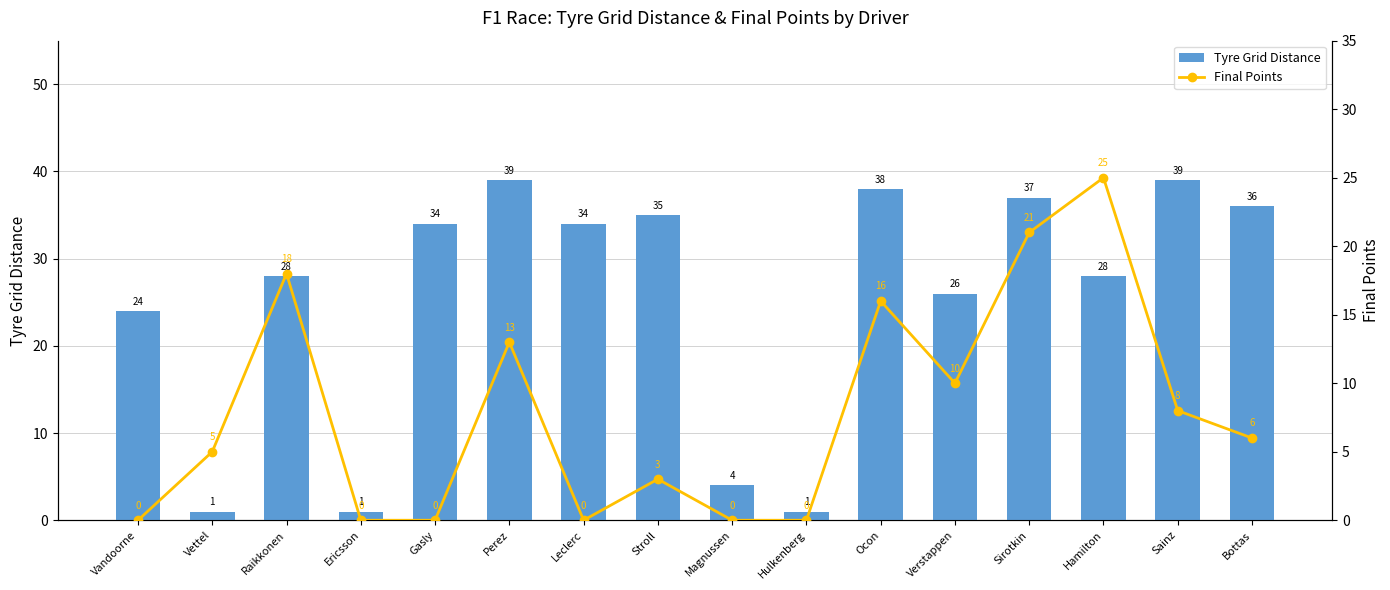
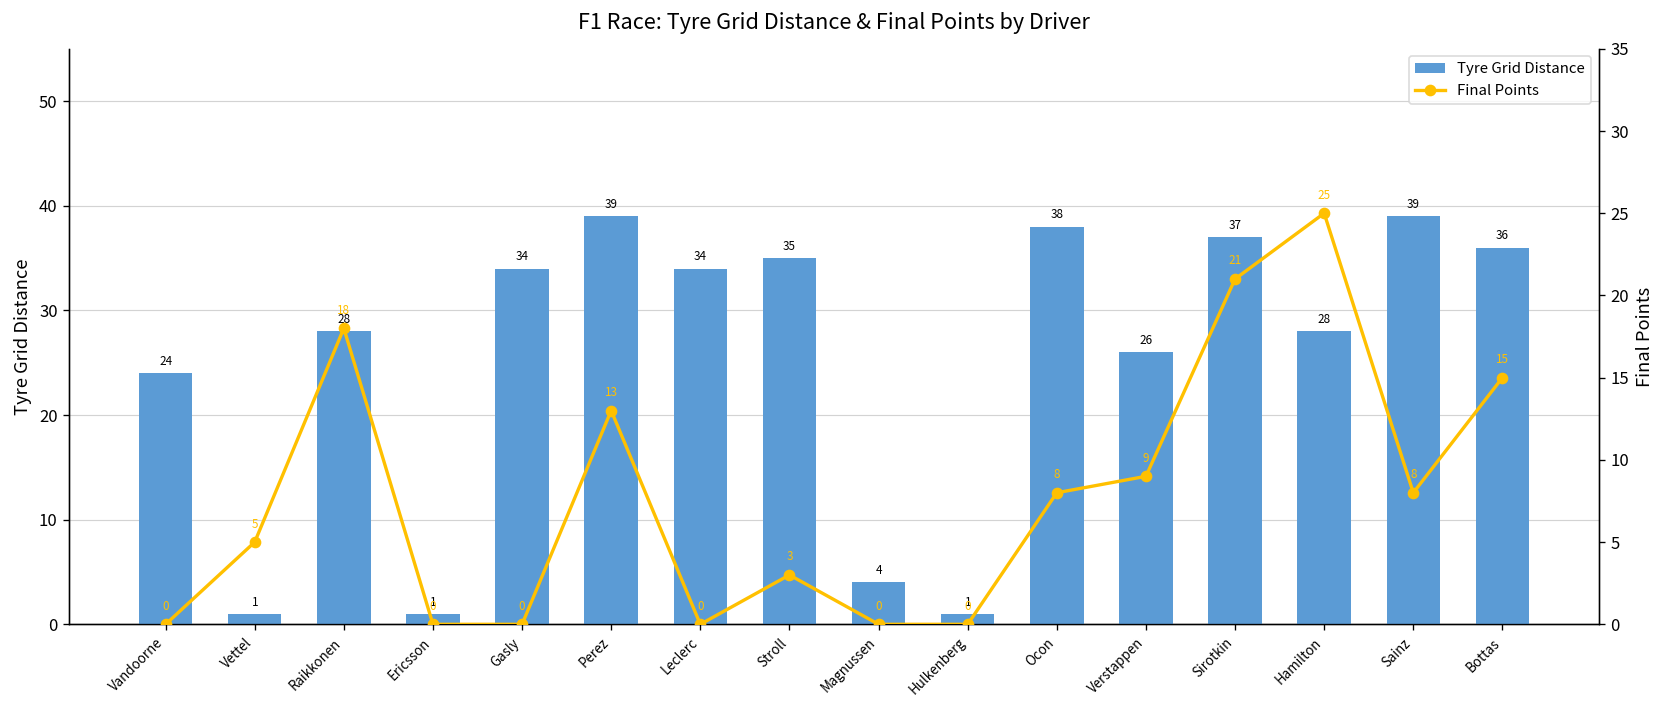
  {
    "Tyre Grid Distance": {
      "Vandoorne": 24,
      "Vettel": 1,
      "Gasly": 34,
      "Perez": 39,
      "Leclerc": 34,
      "Stroll": 35,
      "Magnussen": 4,
      "Ocon": 38,
      "Verstappen": 26,
      "Sirotkin": 37,
      "Hamilton": 28,
      "Sainz": 39,
      "Bottas": 36
    },
    "Final Points": {
      "Vandoorne": 0,
      "Vettel": 5,
      "Gasly": 0,
      "Perez": 13,
      "Leclerc": 0,
      "Stroll": 3,
      "Magnussen": 0,
-     "Ocon": 16,
-     "Verstappen": 10,
+     "Ocon": 8,
+     "Verstappen": 9,
      "Sirotkin": 21,
      "Hamilton": 25,
      "Sainz": 8,
-     "Bottas": 6
+     "Bottas": 15
    }
  }
